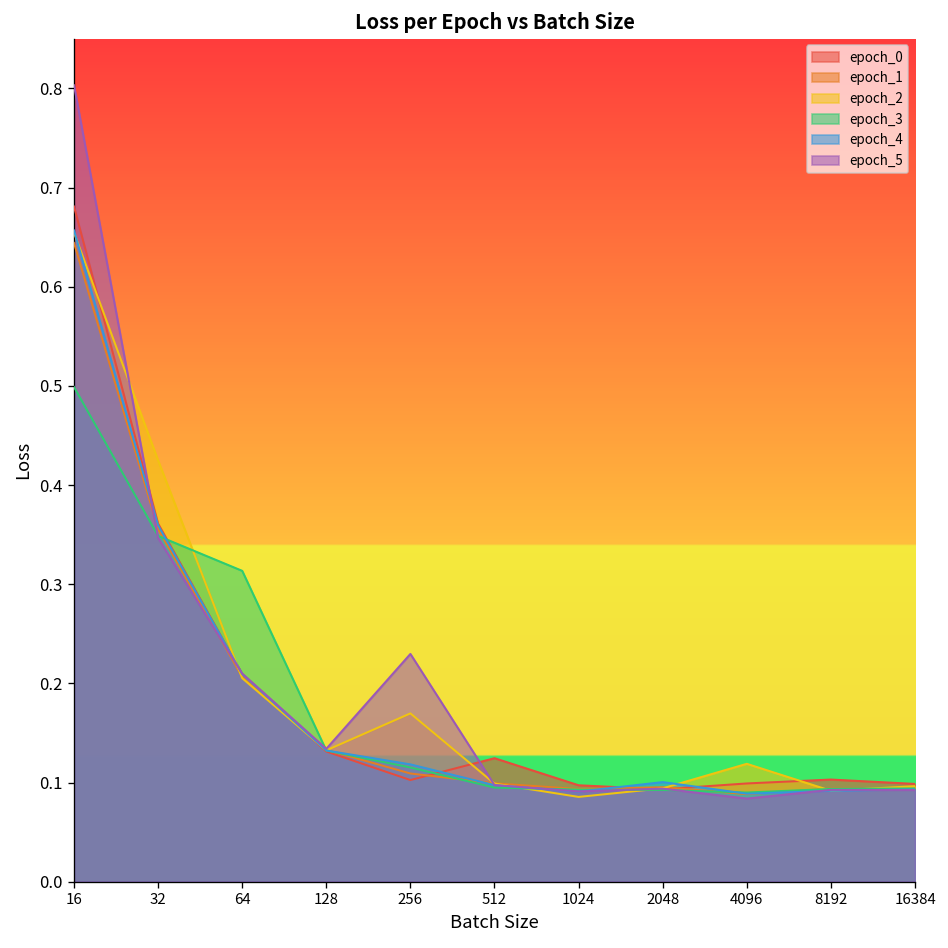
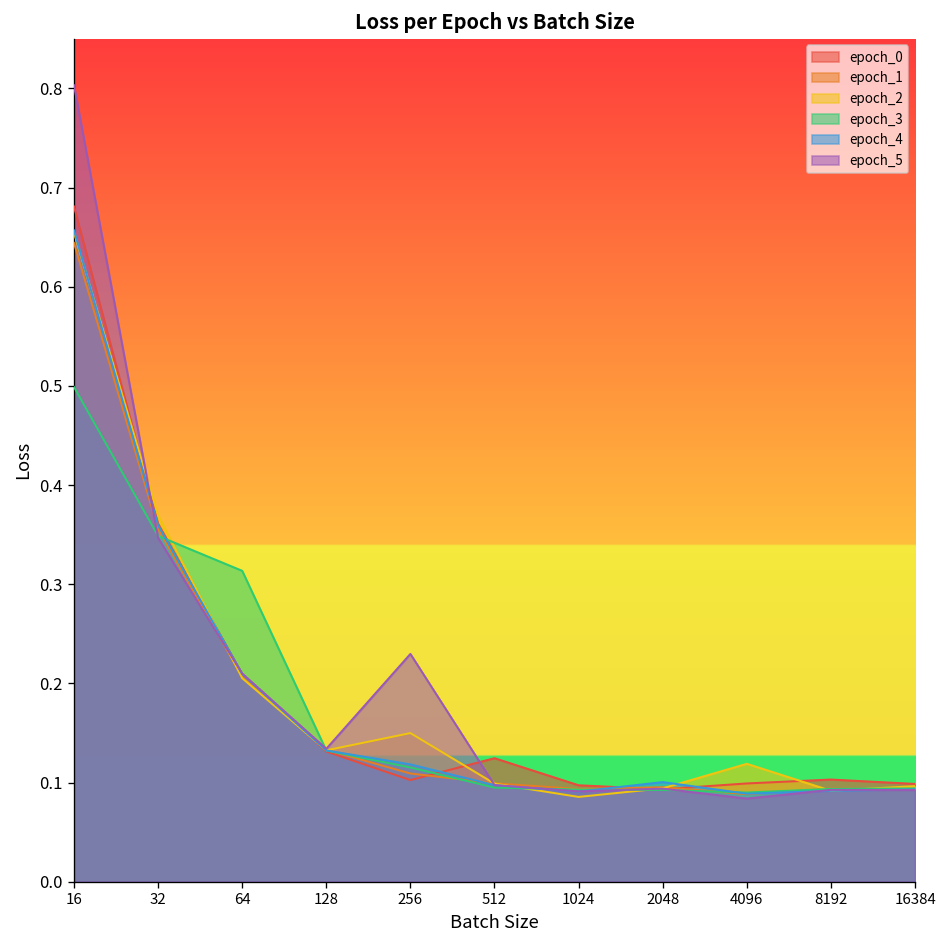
  {
    "epoch_2": {
-     "32": 0.42,
-     "256": 0.17,
+     "32": 0.37,
+     "256": 0.15,
      "1024": 0.09,
      "4096": 0.12
    },
    "epoch_3": {
      "16": 0.50,
      "64": 0.31,
      "256": 0.12
    },
    "epoch_4": {
      "256": 0.12,
      "2048": 0.10
    },
    "epoch_5": {
      "16": 0.80,
      "256": 0.23,
      "4096": 0.08
    }
  }
